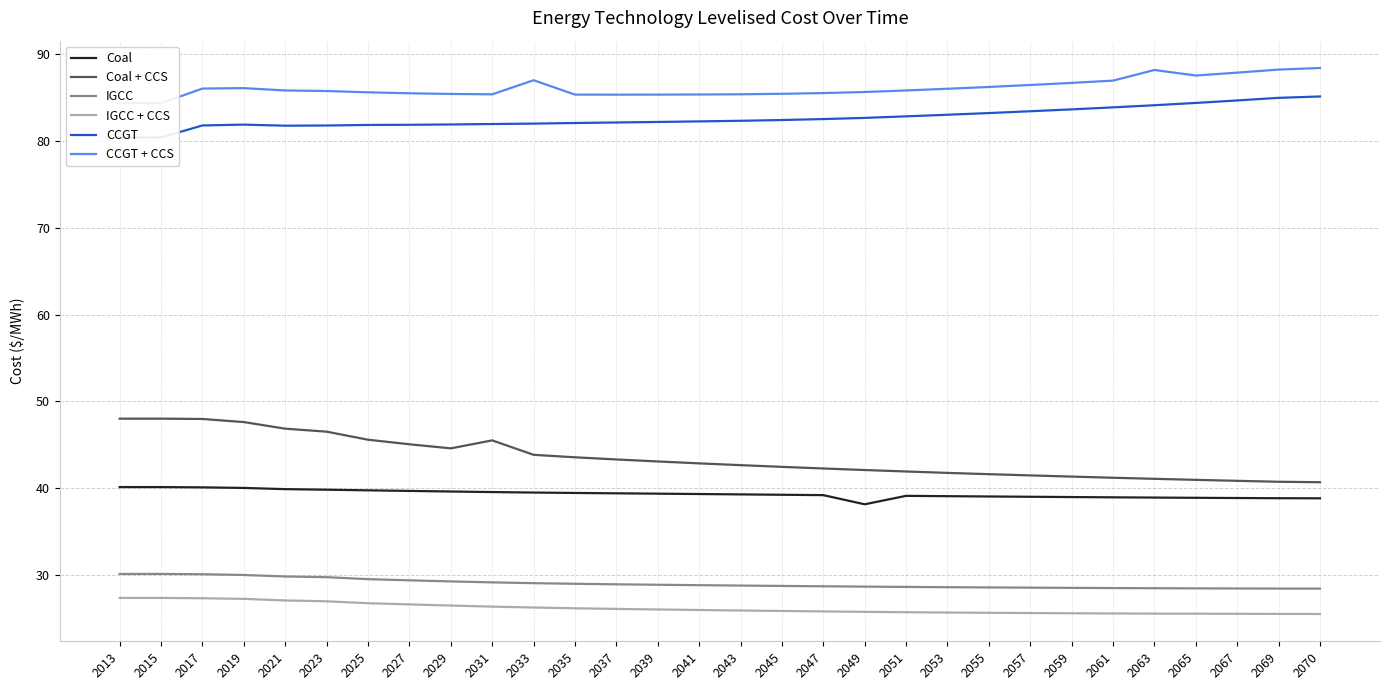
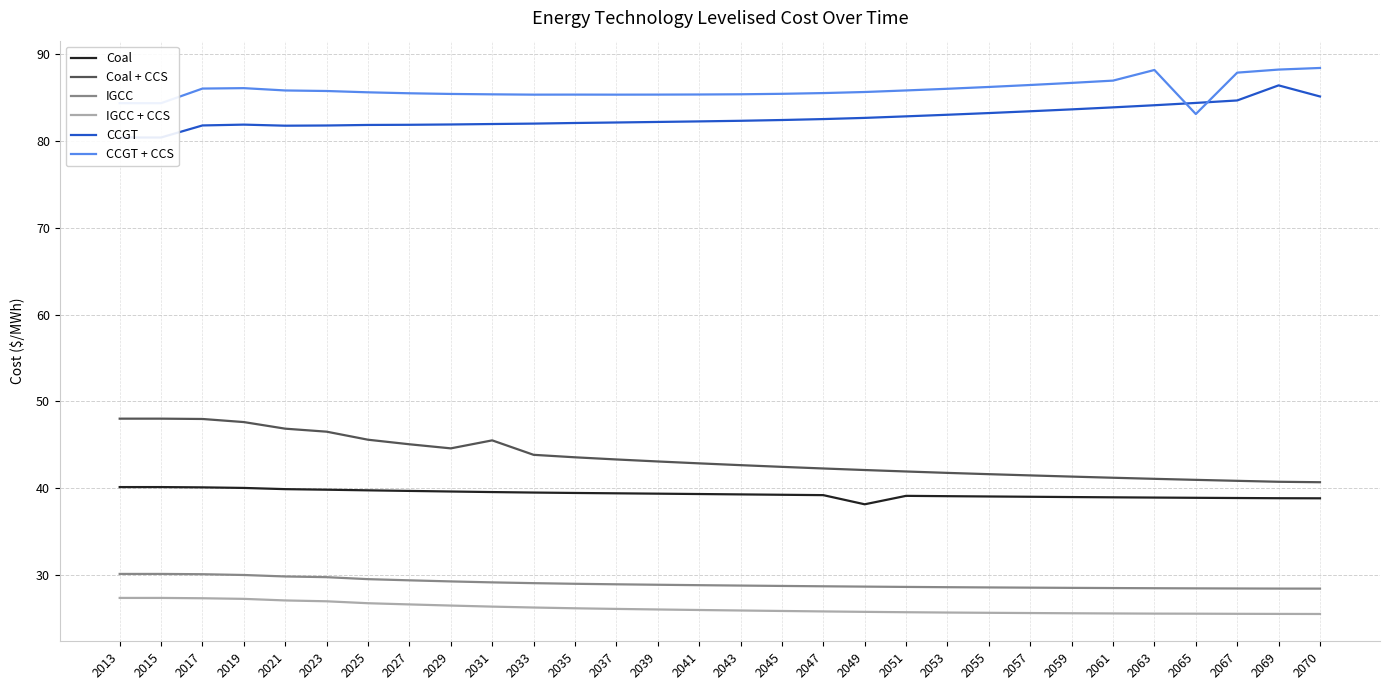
  {
    "Coal": {
      "2013": 40,
      "2015": 40,
      "2017": 40,
      "2019": 40,
      "2021": 40,
      "2023": 40,
      "2025": 40,
      "2027": 40,
      "2029": 40,
      "2031": 40,
      "2033": 40,
      "2035": 39,
      "2037": 39,
      "2039": 39,
      "2041": 39,
      "2043": 39,
      "2045": 39,
      "2047": 39,
      "2049": 38,
      "2051": 39,
      "2053": 39,
      "2055": 39,
      "2057": 39,
      "2059": 39,
      "2061": 39,
      "2063": 39,
      "2065": 39,
      "2067": 39,
      "2069": 39,
      "2070": 39
    },
    "Coal + CCS": {
      "2013": 48,
      "2015": 48,
      "2017": 48,
      "2019": 48,
      "2021": 47,
      "2023": 47,
      "2025": 46,
      "2027": 45,
      "2029": 45,
      "2031": 46,
      "2033": 44,
      "2035": 44,
      "2037": 43,
      "2039": 43,
      "2041": 43,
      "2043": 43,
      "2045": 42,
      "2047": 42,
      "2049": 42,
      "2051": 42,
      "2053": 42,
      "2055": 42,
      "2057": 41,
      "2059": 41,
      "2061": 41,
      "2063": 41,
      "2065": 41,
      "2067": 41,
      "2069": 41,
      "2070": 41
    },
    "CCGT": {
      "2017": 82,
      "2019": 82,
      "2021": 82,
      "2023": 82,
      "2025": 82,
      "2027": 82,
      "2029": 82,
      "2031": 82,
      "2033": 82,
      "2035": 82,
      "2037": 82,
      "2039": 82,
      "2041": 82,
      "2043": 82,
      "2045": 82,
      "2047": 83,
      "2049": 83,
      "2051": 83,
      "2053": 83,
      "2055": 83,
      "2057": 83,
      "2059": 84,
      "2061": 84,
      "2063": 84,
      "2065": 84,
      "2067": 85,
-     "2069": 85,
+     "2069": 86,
      "2070": 85
    },
    "CCGT + CCS": {
      "2017": 86,
      "2019": 86,
      "2021": 86,
      "2023": 86,
      "2025": 86,
      "2027": 85,
      "2029": 85,
      "2031": 85,
-     "2033": 87,
+     "2033": 85,
      "2035": 85,
      "2037": 85,
      "2039": 85,
      "2041": 85,
      "2043": 85,
      "2045": 85,
      "2047": 85,
      "2049": 86,
      "2051": 86,
      "2053": 86,
      "2055": 86,
      "2057": 86,
      "2059": 87,
      "2061": 87,
      "2063": 88,
-     "2065": 88,
+     "2065": 83,
      "2067": 88,
      "2069": 88,
      "2070": 88
    }
  }
